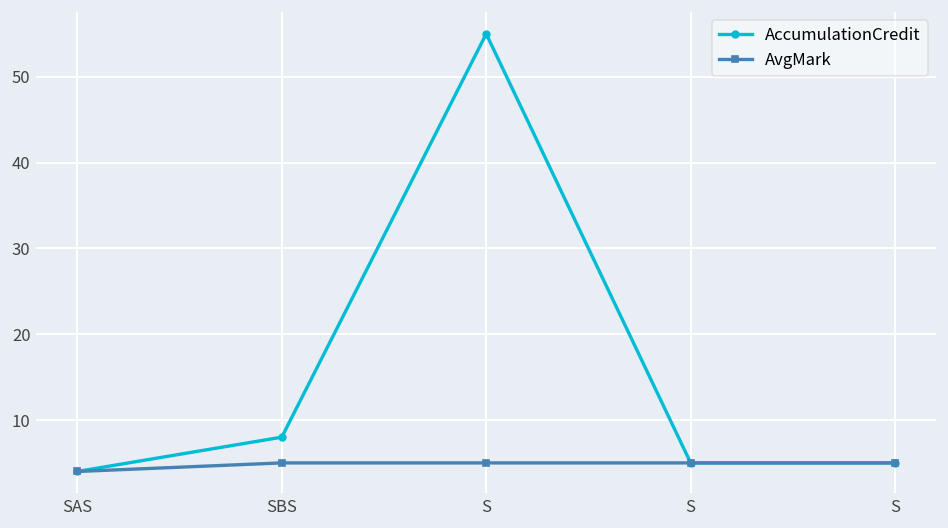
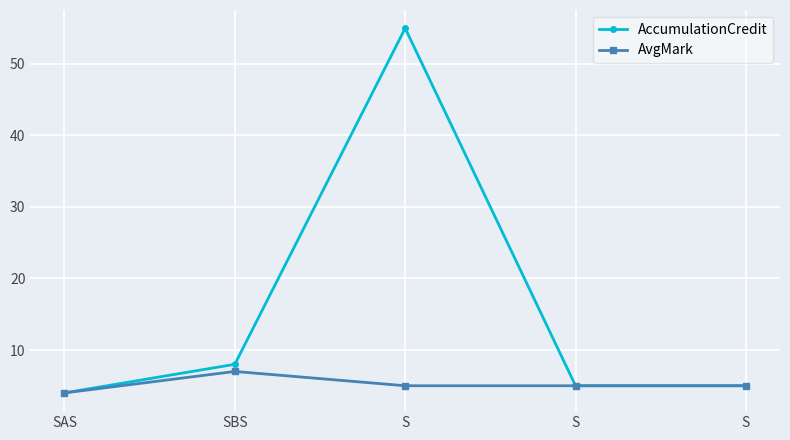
  {
    "AccumulationCredit": {
      "SBS": 8
    },
    "AvgMark": {
-     "SBS": 5
+     "SBS": 7
    }
  }
